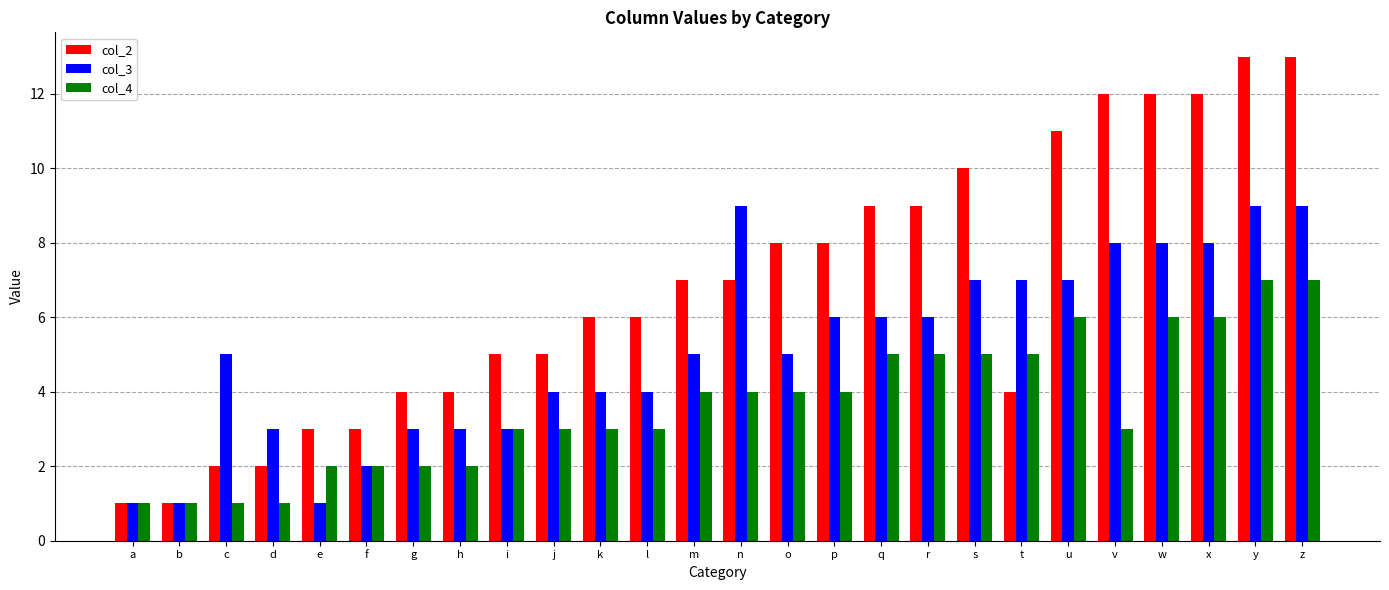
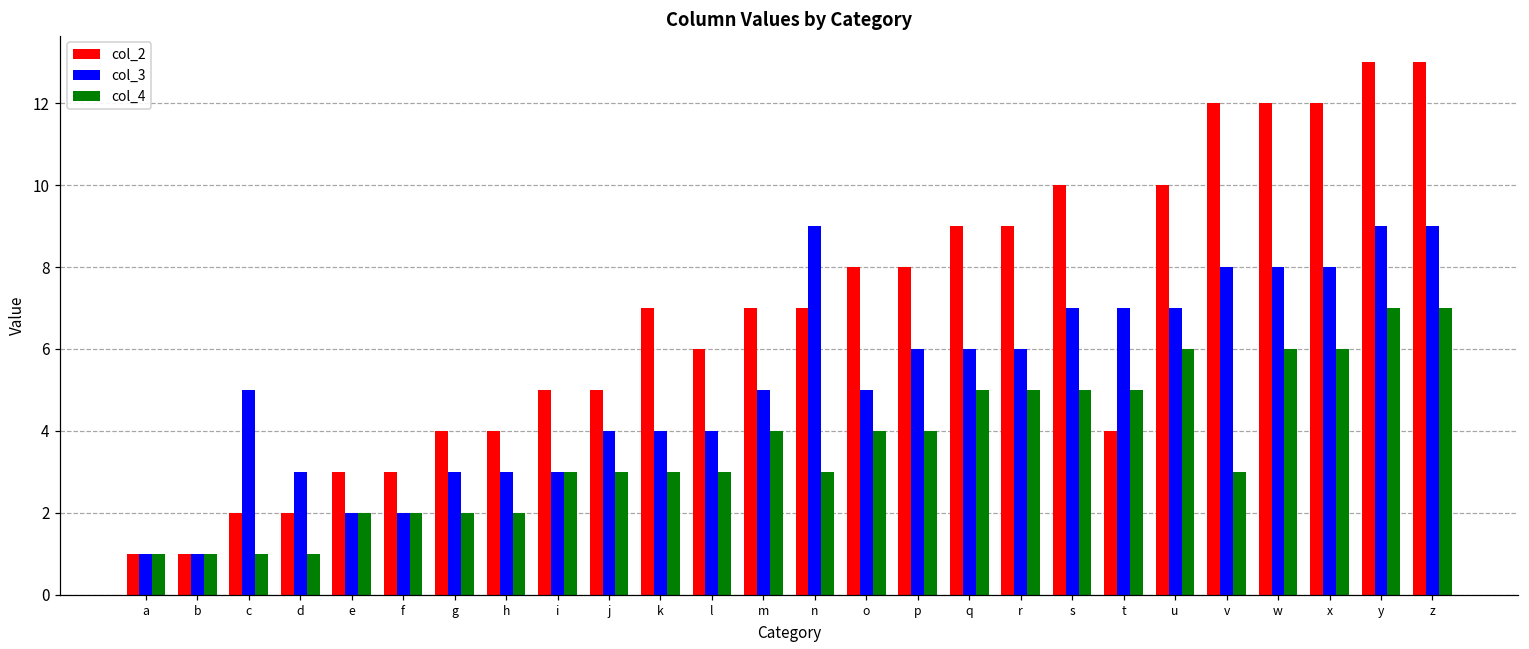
  {
    "col_2": {
      "a": 1,
      "b": 1,
      "c": 2,
      "d": 2,
      "e": 3,
      "f": 3,
      "g": 4,
      "h": 4,
      "i": 5,
      "j": 5,
-     "k": 6,
+     "k": 7,
      "l": 6,
      "m": 7,
      "n": 7,
      "o": 8,
      "p": 8,
      "q": 9,
      "r": 9,
      "s": 10,
      "t": 4,
-     "u": 11,
+     "u": 10,
      "v": 12,
      "w": 12,
      "x": 12,
      "y": 13,
      "z": 13
    },
    "col_3": {
      "a": 1,
      "b": 1,
      "c": 5,
      "d": 3,
-     "e": 1,
+     "e": 2,
      "f": 2,
      "g": 3,
      "h": 3,
      "i": 3,
      "j": 4,
      "k": 4,
      "l": 4,
      "m": 5,
      "n": 9,
      "o": 5,
      "p": 6,
      "q": 6,
      "r": 6,
      "s": 7,
      "t": 7,
      "u": 7,
      "v": 8,
      "w": 8,
      "x": 8,
      "y": 9,
      "z": 9
    },
    "col_4": {
      "a": 1,
      "b": 1,
      "c": 1,
      "d": 1,
      "e": 2,
      "f": 2,
      "g": 2,
      "h": 2,
      "i": 3,
      "j": 3,
      "k": 3,
      "l": 3,
      "m": 4,
-     "n": 4,
+     "n": 3,
      "o": 4,
      "p": 4,
      "q": 5,
      "r": 5,
      "s": 5,
      "t": 5,
      "u": 6,
      "v": 3,
      "w": 6,
      "x": 6,
      "y": 7,
      "z": 7
    }
  }
